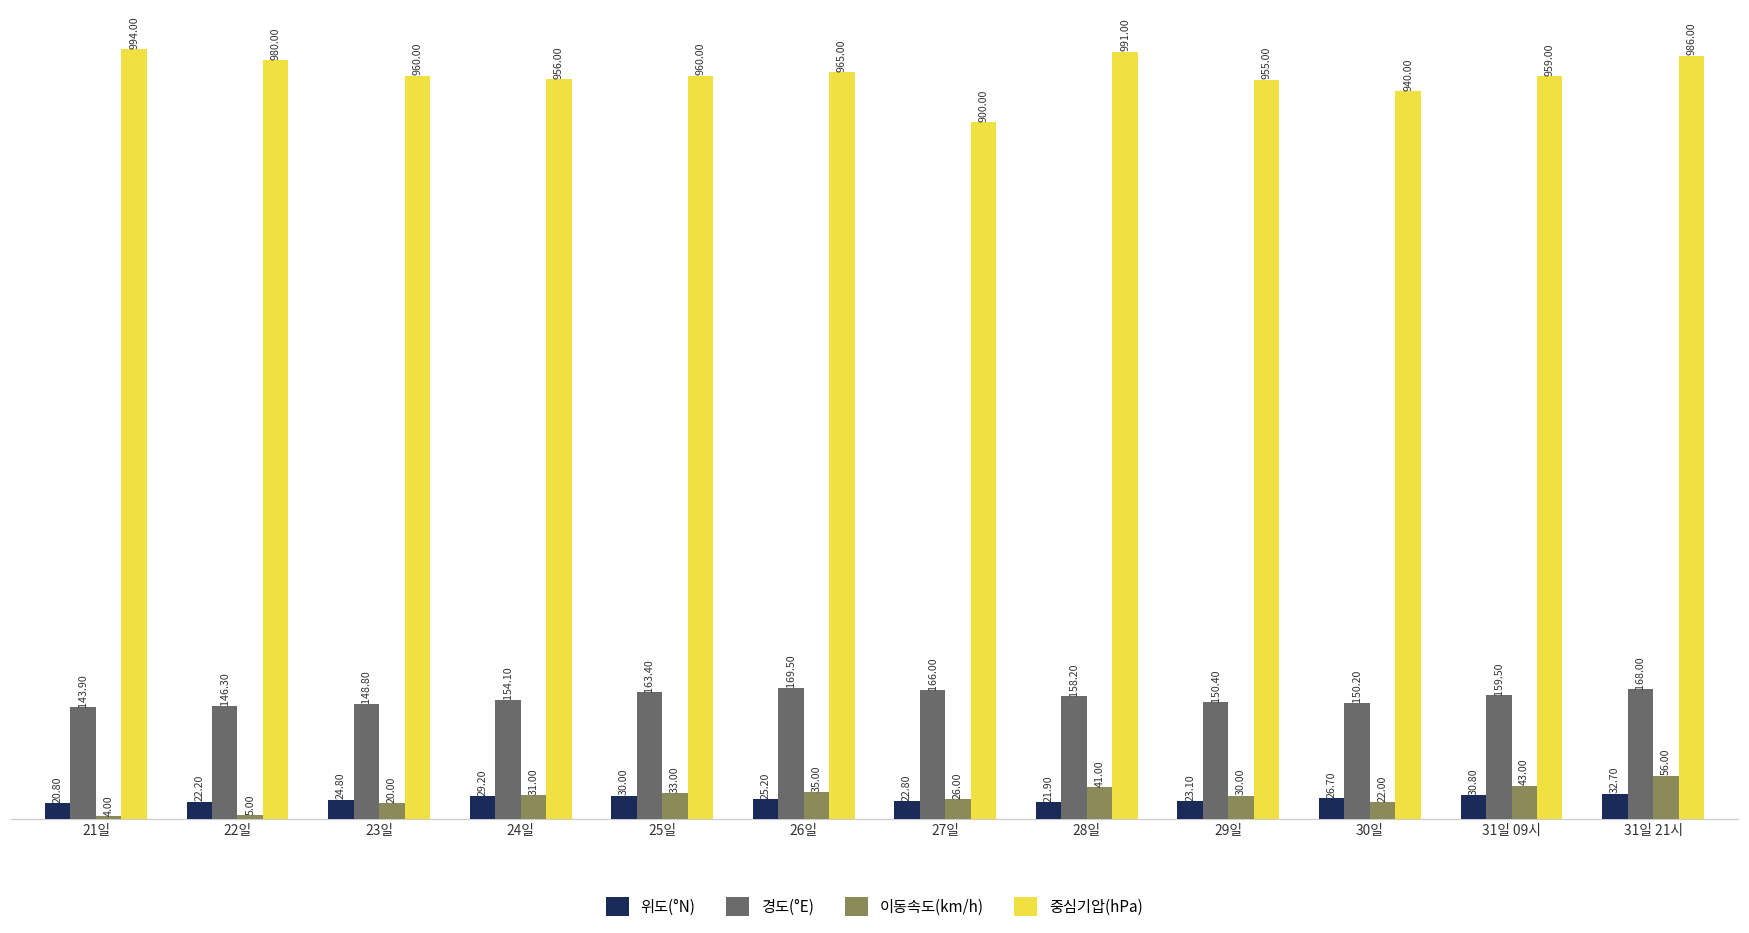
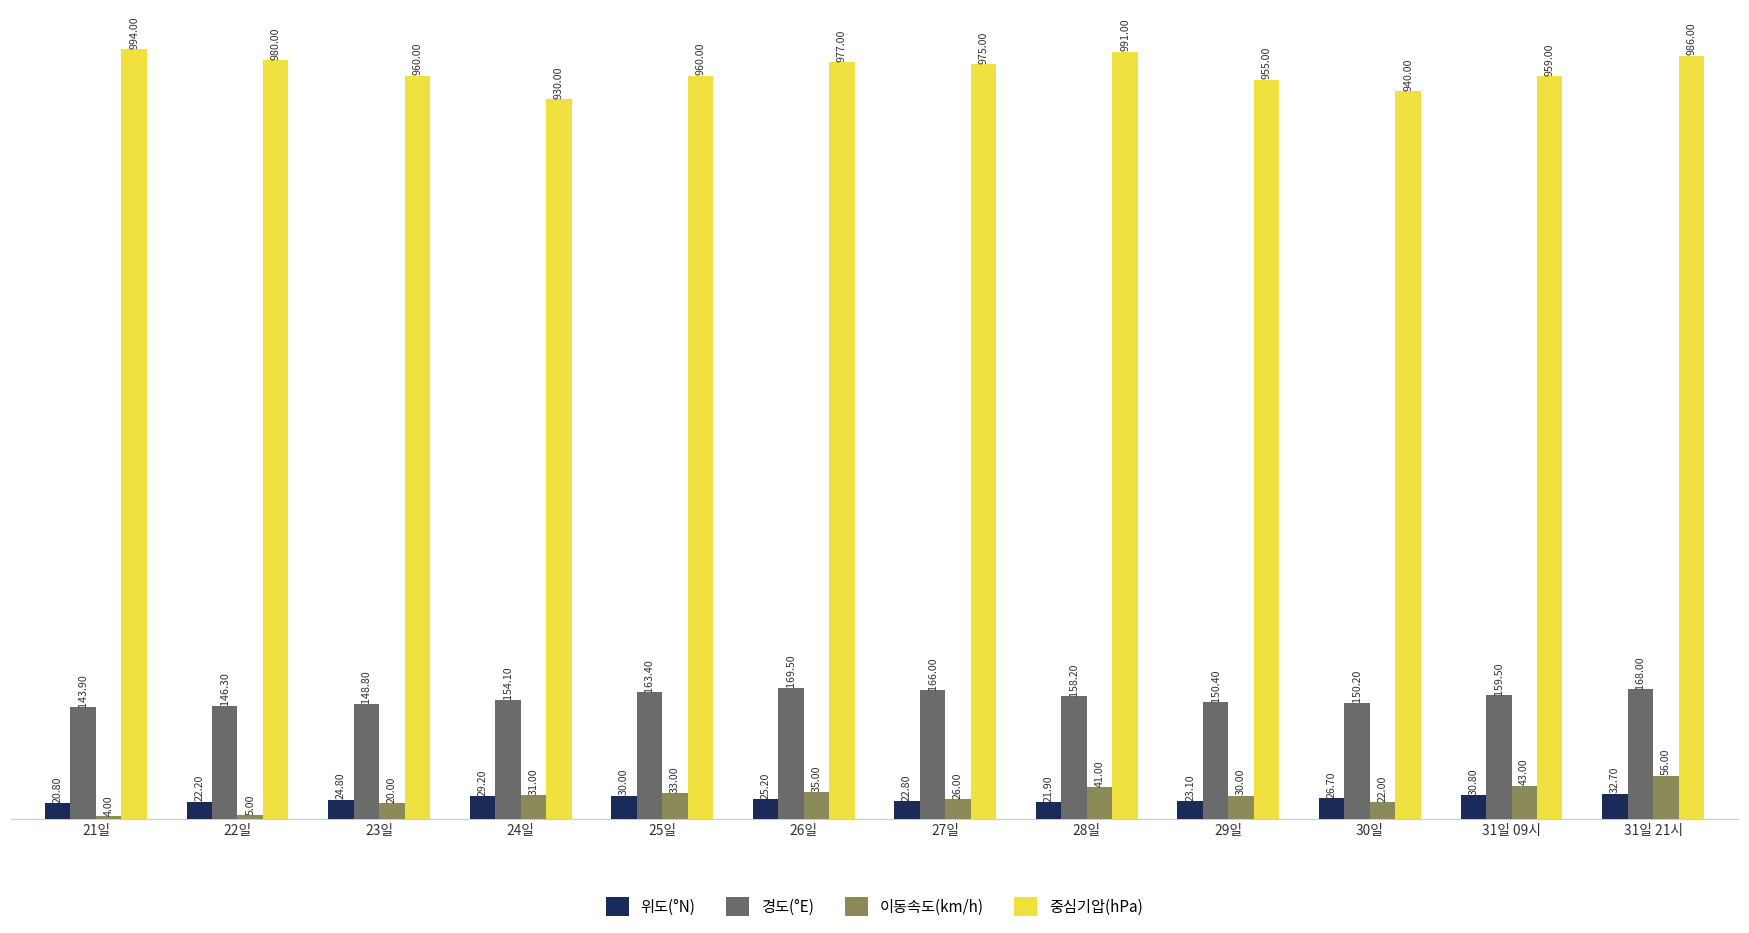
  {
    "위도(°N)": {
      "21일": 20.80,
      "22일": 22.20,
      "23일": 24.80,
      "24일": 29.20,
      "25일": 30.00,
      "26일": 25.20,
      "27일": 22.80,
      "28일": 21.90,
      "29일": 23.10,
      "30일": 26.70,
      "31일 09시": 30.80,
      "31일 21시": 32.70
    },
    "중심기압(hPa)": {
      "21일": 994.00,
      "22일": 980.00,
      "23일": 960.00,
-     "24일": 956.00,
+     "24일": 930.00,
      "25일": 960.00,
-     "26일": 965.00,
-     "27일": 900.00,
+     "26일": 977.00,
+     "27일": 975.00,
      "28일": 991.00,
      "29일": 955.00,
      "30일": 940.00,
      "31일 09시": 959.00,
      "31일 21시": 986.00
    }
  }
